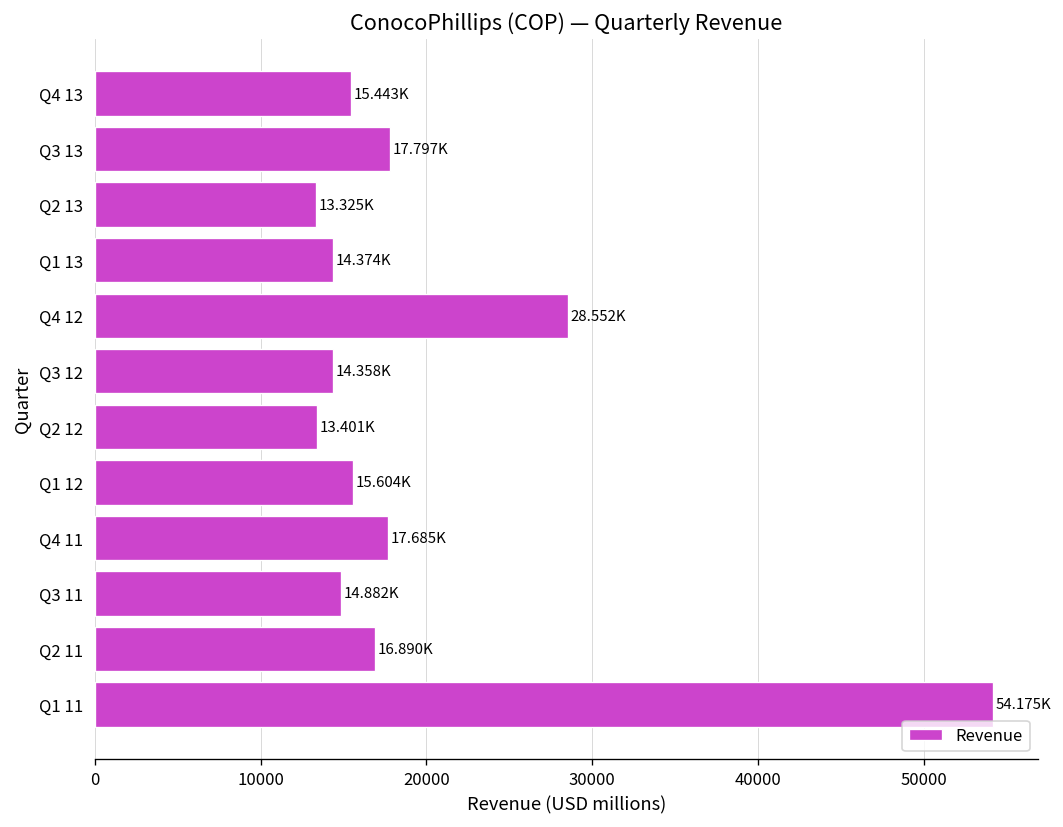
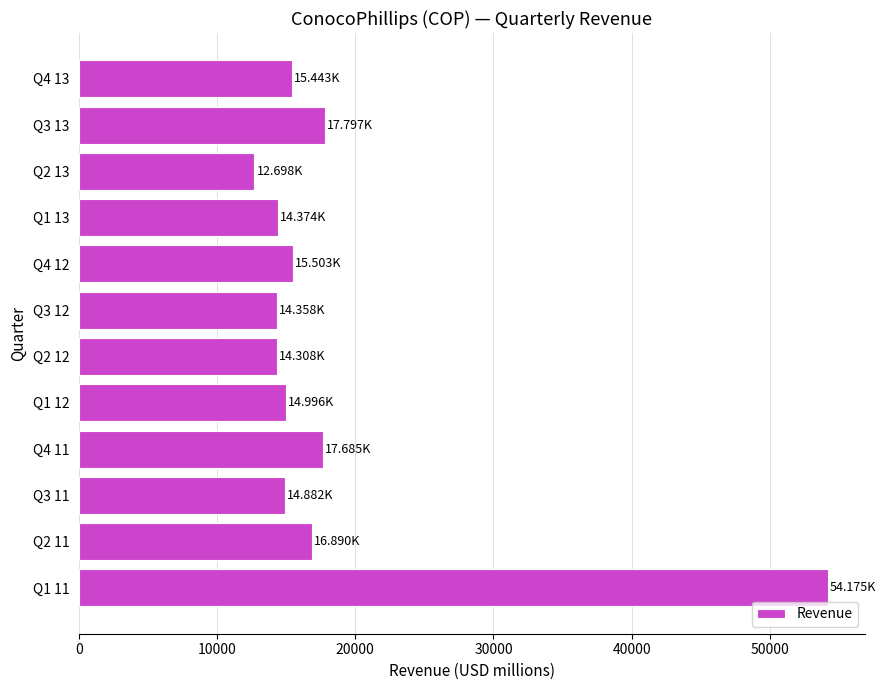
  {
    "Q4 13": "15.443K",
    "Q3 13": "17.797K",
-   "Q2 13": "13.325K",
+   "Q2 13": "12.698K",
    "Q1 13": "14.374K",
-   "Q4 12": "28.552K",
+   "Q4 12": "15.503K",
    "Q3 12": "14.358K",
-   "Q2 12": "13.401K",
-   "Q1 12": "15.604K",
+   "Q2 12": "14.308K",
+   "Q1 12": "14.996K",
    "Q4 11": "17.685K",
    "Q3 11": "14.882K",
    "Q2 11": "16.890K",
    "Q1 11": "54.175K"
  }
